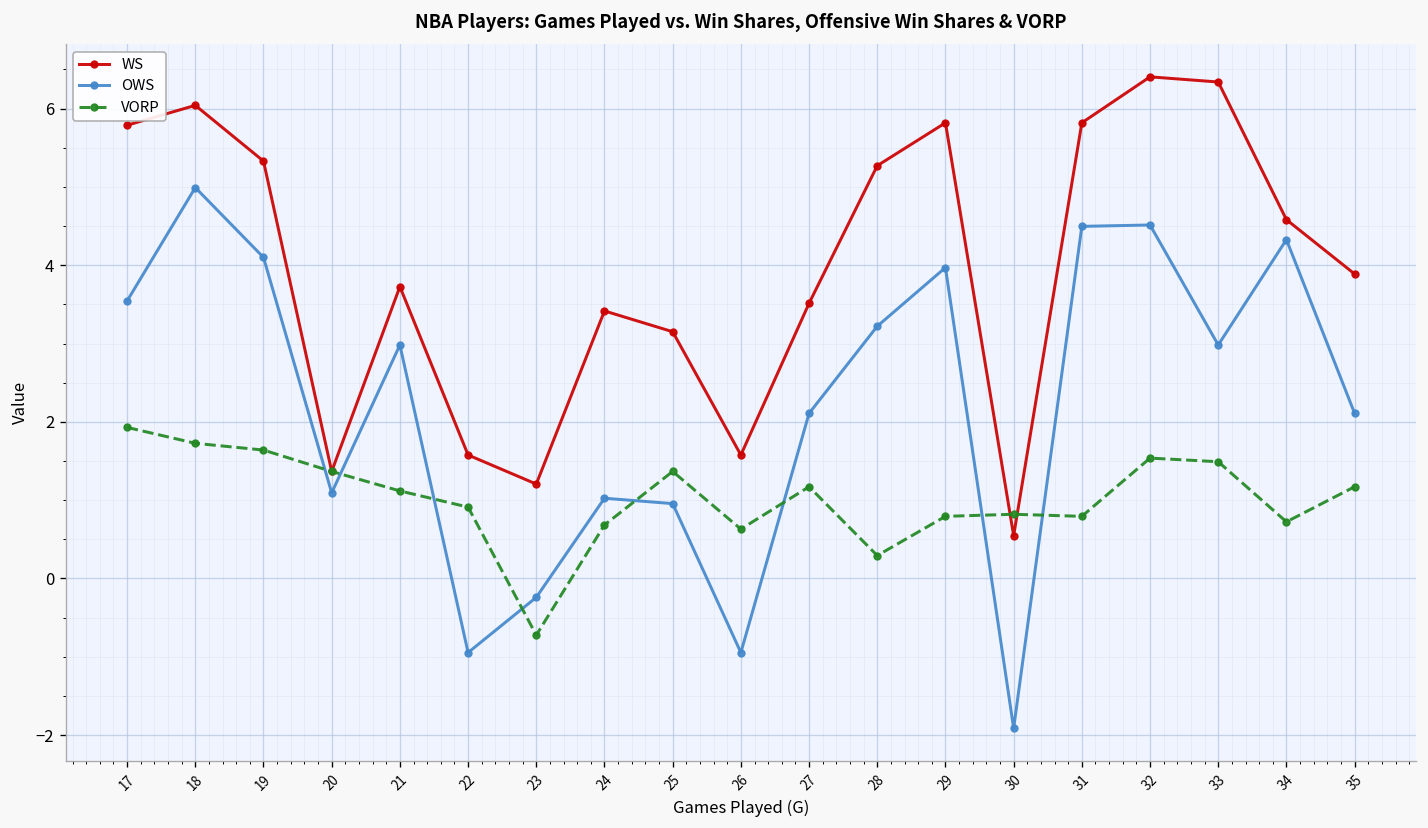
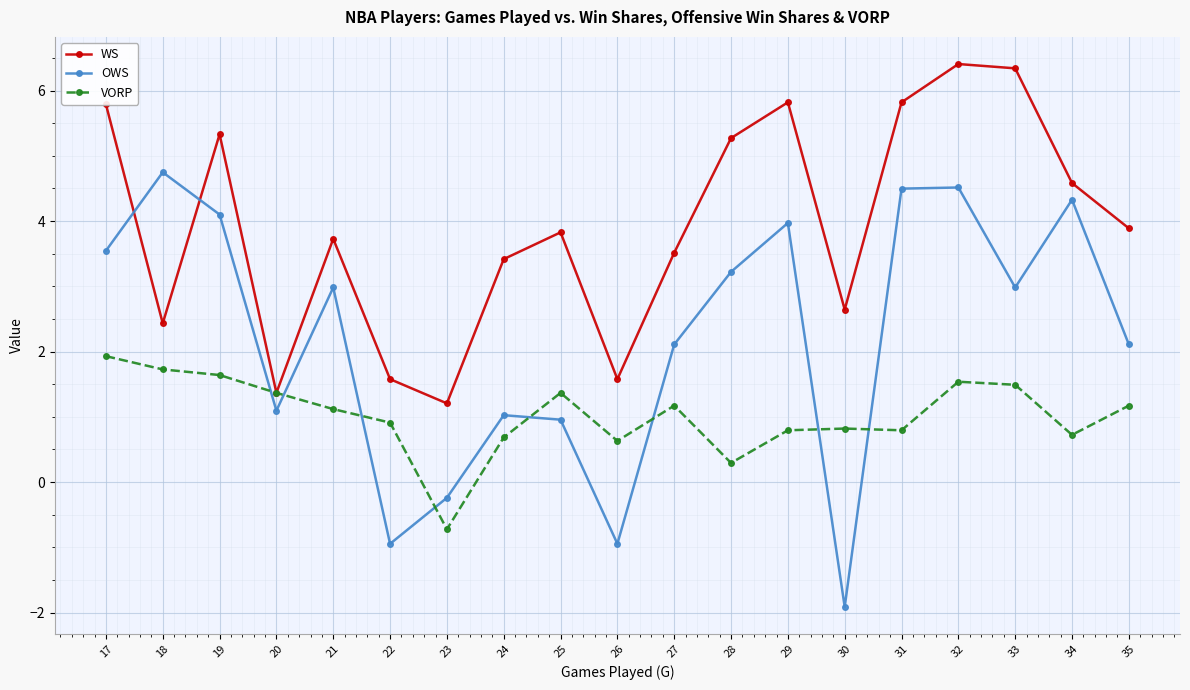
  {
    "WS": {
-     "18": 6.0,
+     "18": 2.4,
      "19": 5.3,
      "21": 3.7,
      "22": 1.6,
      "23": 1.2,
      "24": 3.4,
-     "25": 3.2,
+     "25": 3.8,
      "26": 1.6,
      "27": 3.5,
      "28": 5.3,
      "29": 5.8,
-     "30": 0.5,
+     "30": 2.6,
      "31": 5.8,
      "32": 6.4,
      "33": 6.3,
      "34": 4.6,
      "35": 3.9
    },
    "OWS": {
      "17": 3.5,
-     "18": 5.0,
+     "18": 4.7,
      "19": 4.1,
      "20": 1.1,
      "21": 3.0,
      "22": -0.9,
      "23": -0.2,
      "24": 1.0,
      "25": 1.0,
      "26": -0.9,
      "27": 2.1,
      "28": 3.2,
      "29": 4.0,
      "30": -1.9,
      "31": 4.5,
      "32": 4.5,
      "33": 3.0,
      "34": 4.3,
      "35": 2.1
    },
    "VORP": {
      "17": 1.9,
      "18": 1.7,
      "19": 1.6,
      "21": 1.1,
      "22": 0.9,
      "23": -0.7,
      "24": 0.7,
      "25": 1.4,
      "26": 0.6,
      "27": 1.2,
      "28": 0.3,
      "29": 0.8,
      "30": 0.8,
      "31": 0.8,
      "32": 1.5,
      "33": 1.5,
      "34": 0.7,
      "35": 1.2
    }
  }
